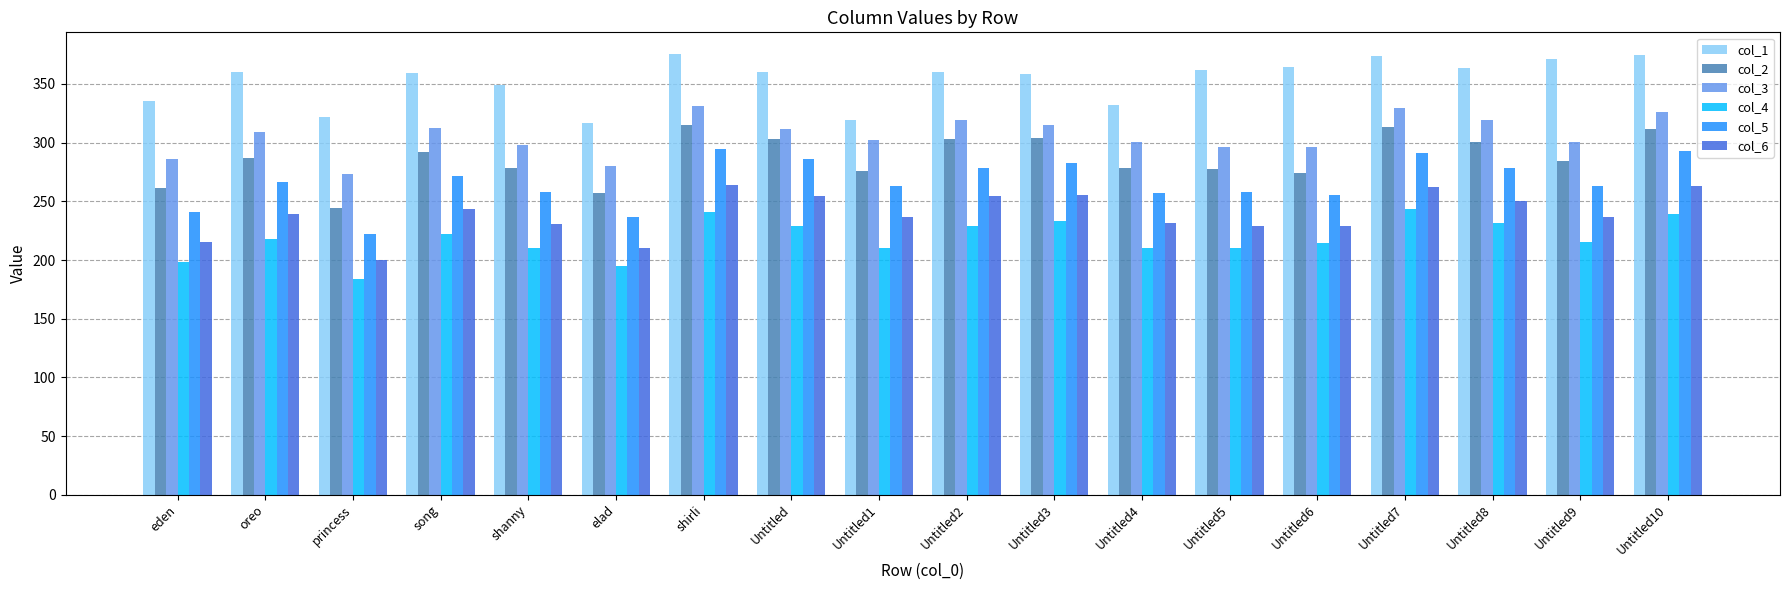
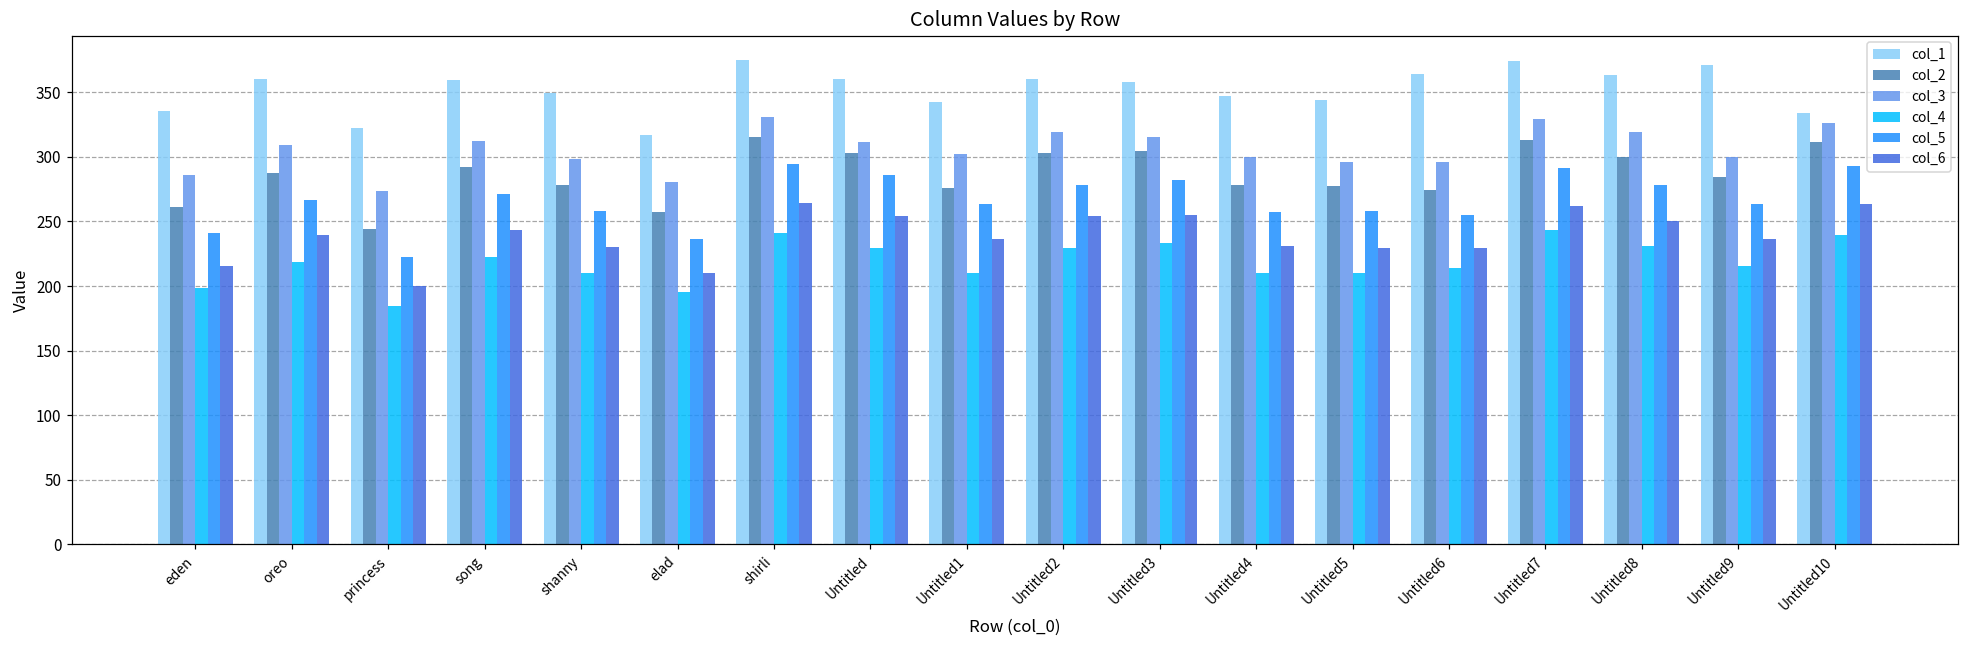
  {
    "col_1": {
      "eden": 335,
      "oreo": 360,
      "princess": 322,
      "song": 359,
      "shanny": 349,
      "elad": 317,
      "shirli": 375,
      "Untitled": 360,
-     "Untitled1": 319,
+     "Untitled1": 342,
      "Untitled2": 360,
      "Untitled3": 358,
-     "Untitled4": 332,
-     "Untitled5": 362,
+     "Untitled4": 347,
+     "Untitled5": 344,
      "Untitled6": 364,
      "Untitled7": 374,
      "Untitled8": 363,
      "Untitled9": 371,
-     "Untitled10": 374
+     "Untitled10": 334
    }
  }
